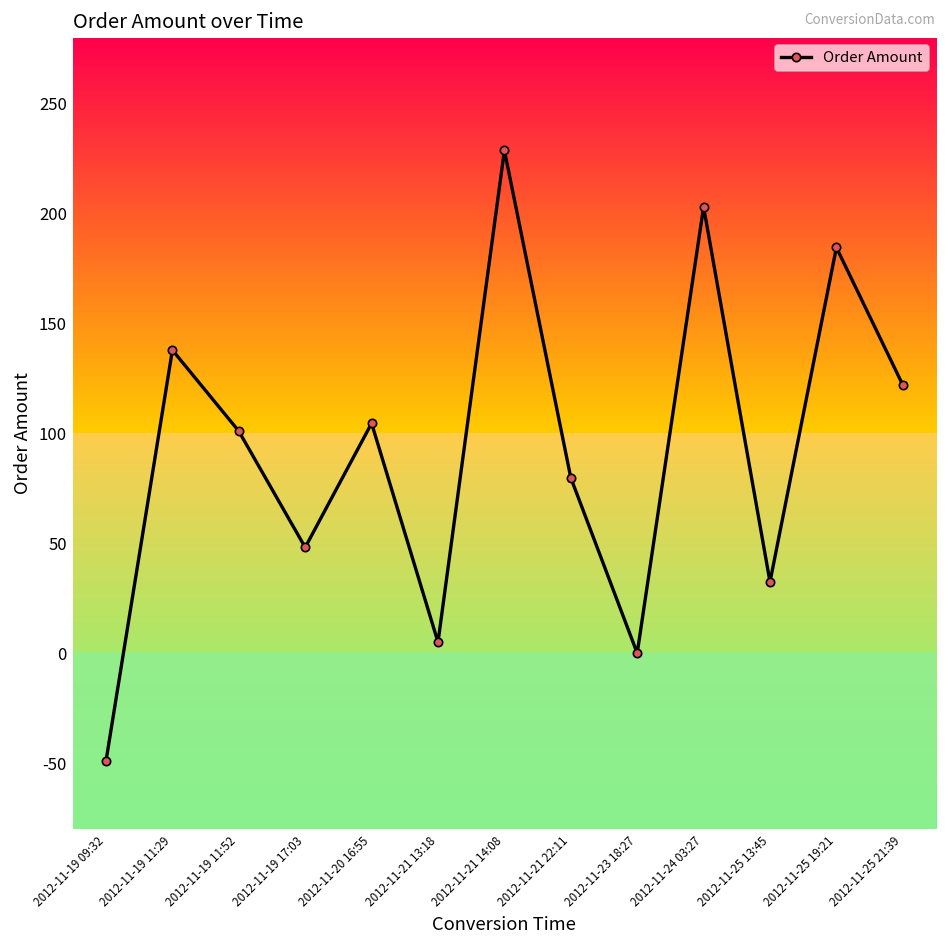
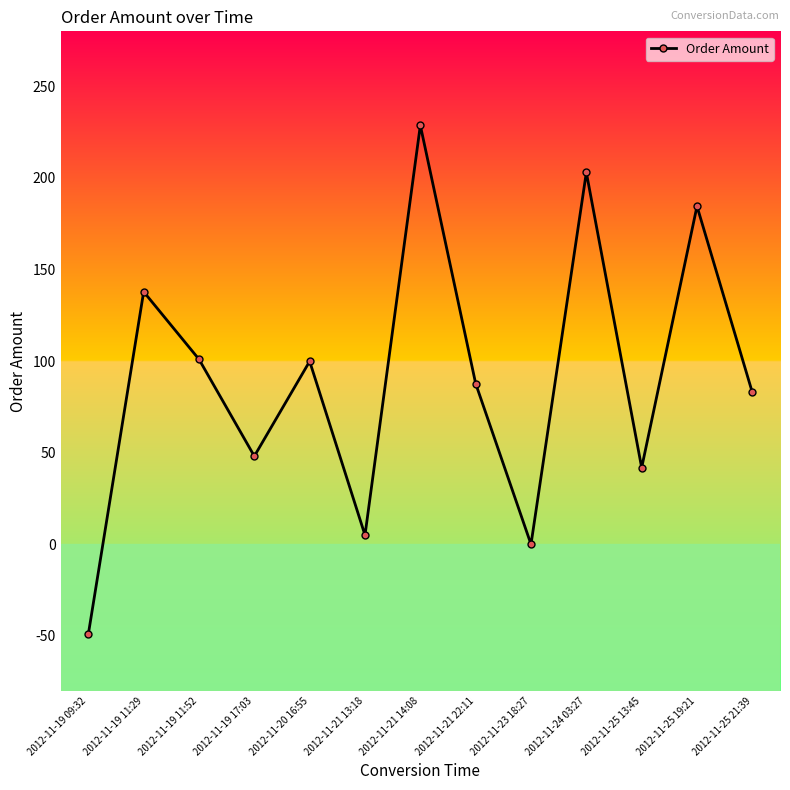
  {
    "2012-11-19 11:29": 138,
    "2012-11-19 11:52": 101,
    "2012-11-19 17:03": 48,
-   "2012-11-20 16:55": 105,
+   "2012-11-20 16:55": 100,
    "2012-11-21 13:18": 5,
    "2012-11-21 14:08": 229,
-   "2012-11-21 22:11": 80,
+   "2012-11-21 22:11": 88,
    "2012-11-24 03:27": 203,
-   "2012-11-25 13:45": 32,
+   "2012-11-25 13:45": 42,
    "2012-11-25 19:21": 185,
-   "2012-11-25 21:39": 122
+   "2012-11-25 21:39": 83
  }
